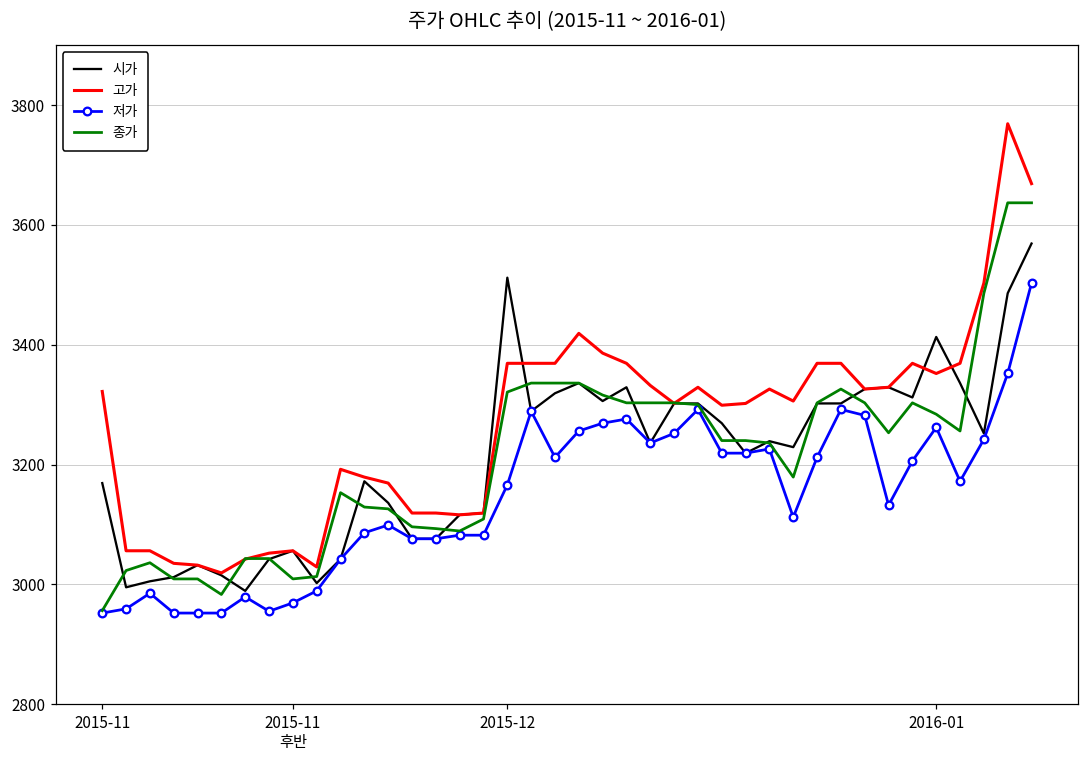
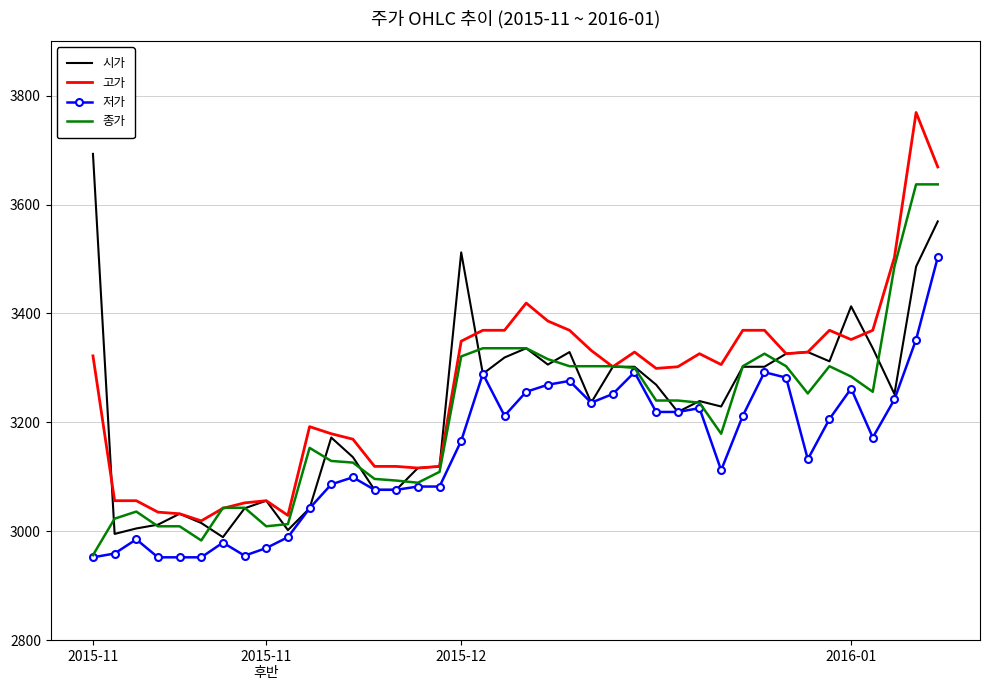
  {
    "시가": {
-     "2015-11": 3170,
+     "2015-11": 3690,
      "2015-12": 3510,
      "2016-01": 3410
    },
    "고가": {
      "2015-11": 3320,
-     "2015-12": 3370,
+     "2015-12": 3350,
      "2016-01": 3350
    },
    "저가": {
      "2015-11 후반": 2970,
      "2015-12": 3170,
      "2016-01": 3260
    },
    "종가": {
      "2015-11 후반": 3010,
      "2015-12": 3320,
      "2016-01": 3280
    }
  }
